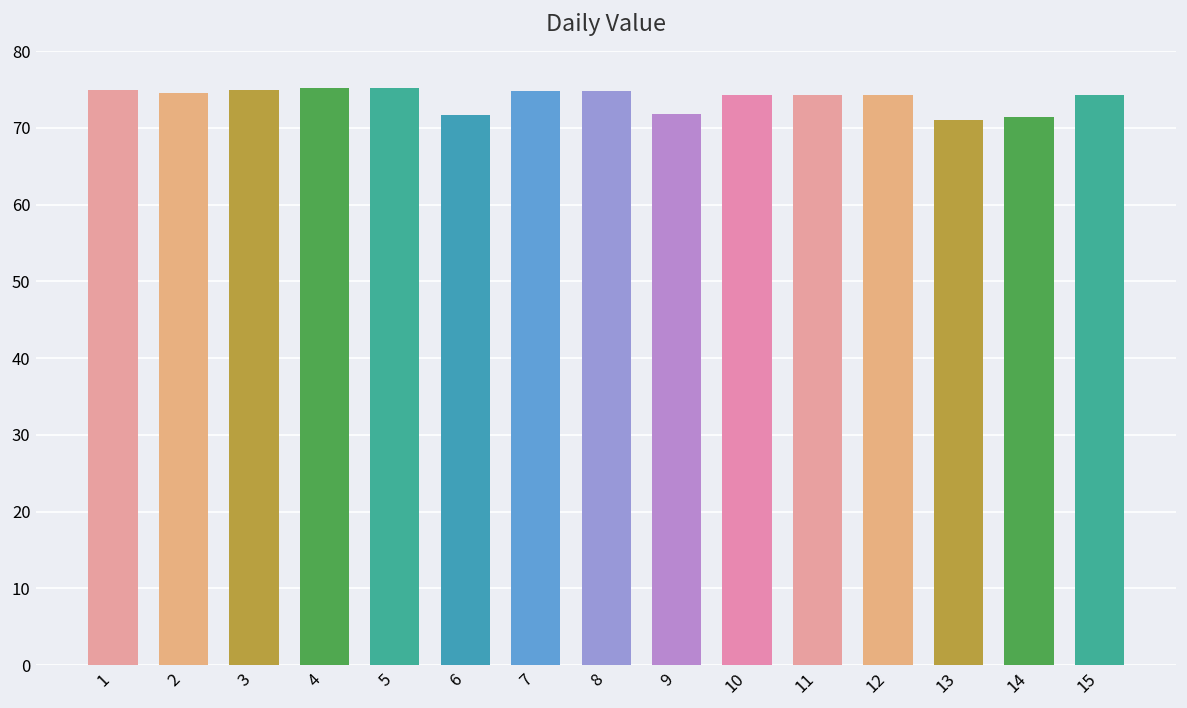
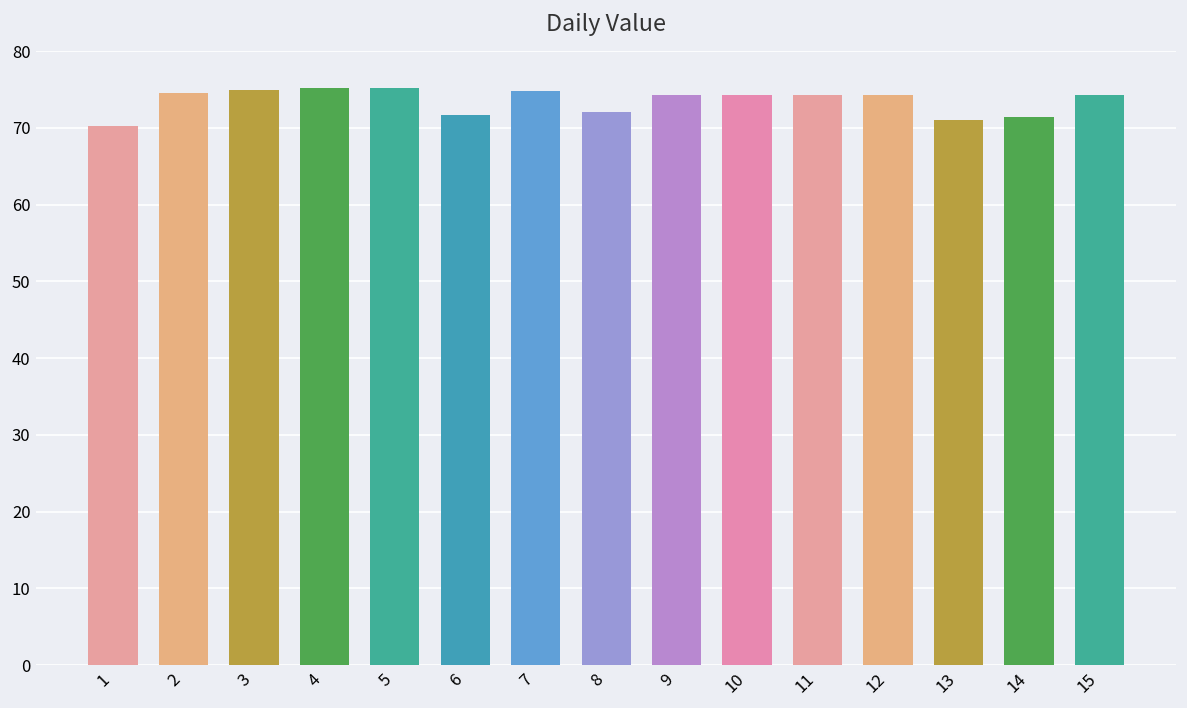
  {
-   "1": 75,
+   "1": 70,
    "2": 75,
    "3": 75,
    "4": 75,
    "5": 75,
    "6": 72,
    "7": 75,
-   "8": 75,
-   "9": 72,
+   "8": 72,
+   "9": 74,
    "10": 74,
    "11": 74,
    "12": 74,
    "13": 71,
    "14": 71,
    "15": 74
  }
